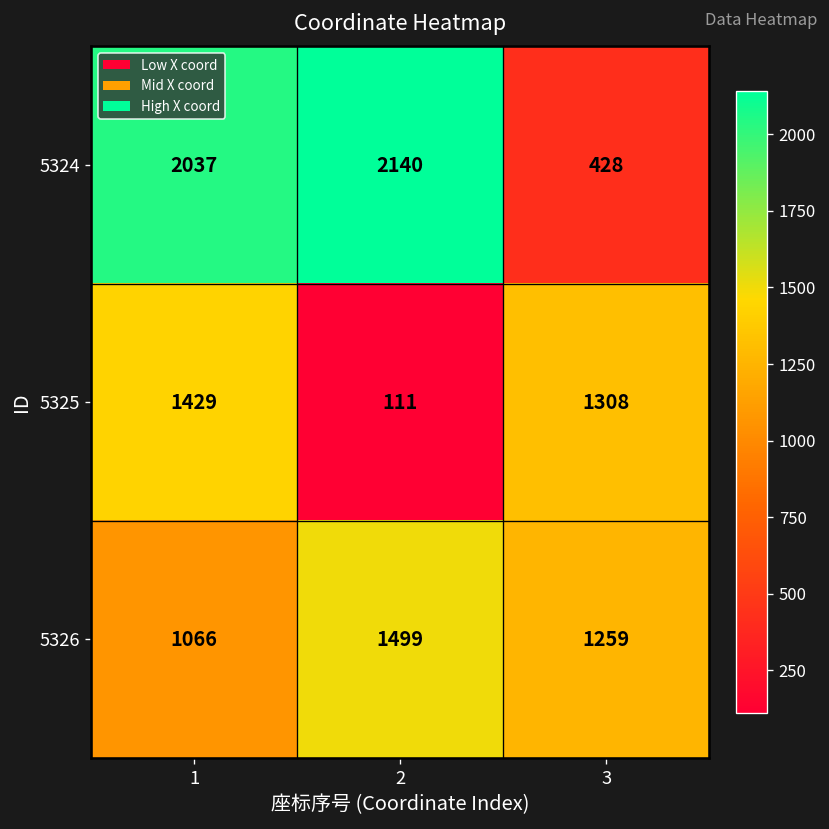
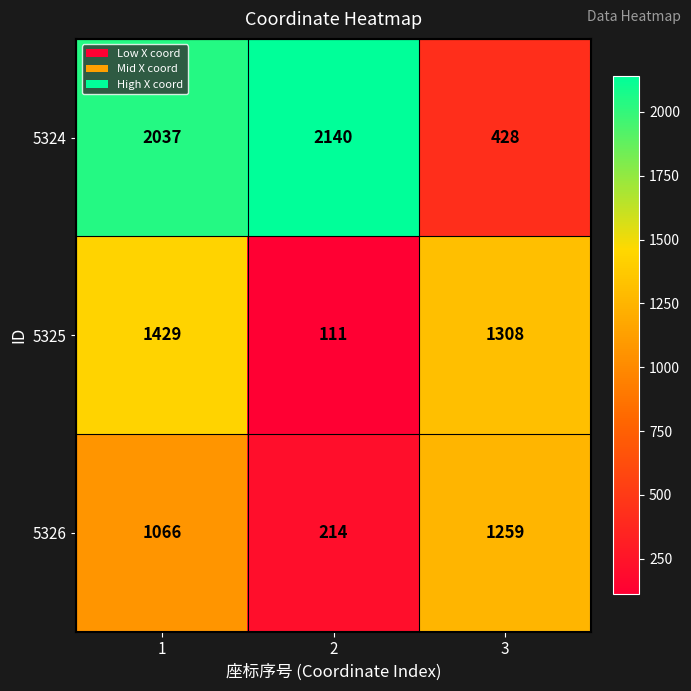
  {
    "5324": {
      "1": 2037,
      "2": 2140,
      "3": 428
    },
    "5325": {
      "1": 1429,
      "2": 111,
      "3": 1308
    },
    "5326": {
      "1": 1066,
-     "2": 1499,
+     "2": 214,
      "3": 1259
    }
  }
